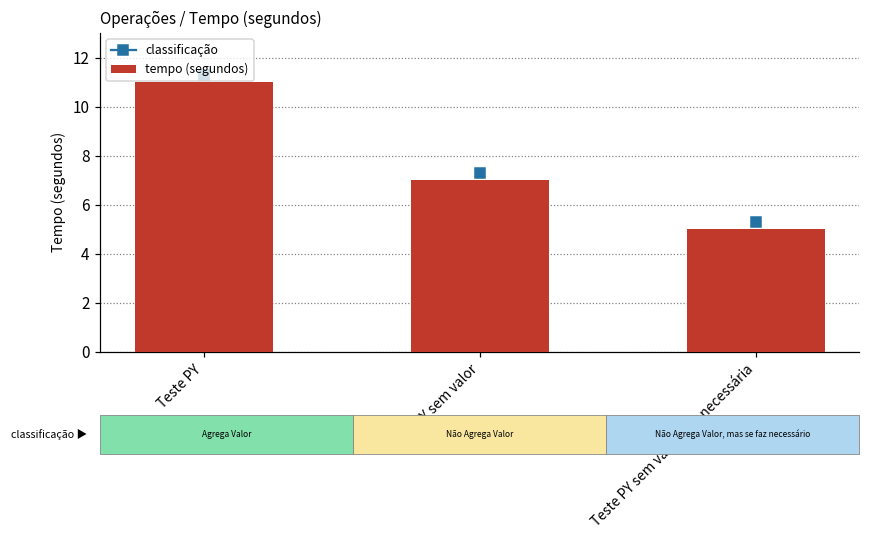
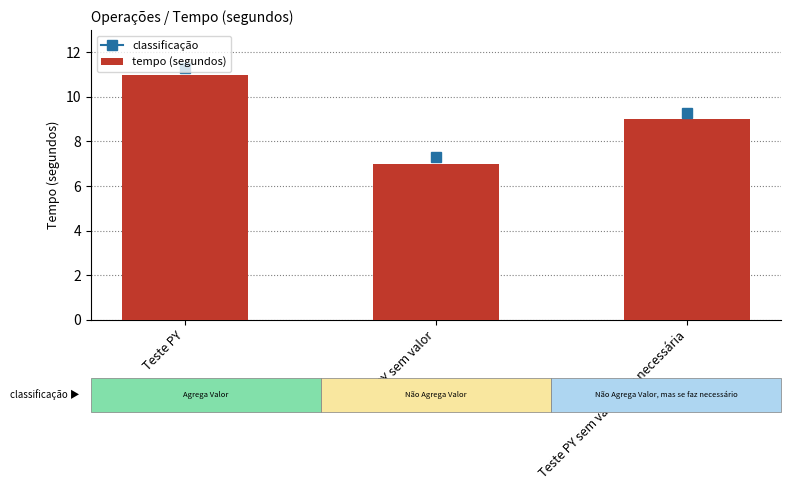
  {
    "tempo (segundos)": {
      "Teste PY": 11,
      "Teste PY sem valor": 7,
-     "Teste PY sem valor mas necessária": 5
+     "Teste PY sem valor mas necessária": 9
    }
  }
